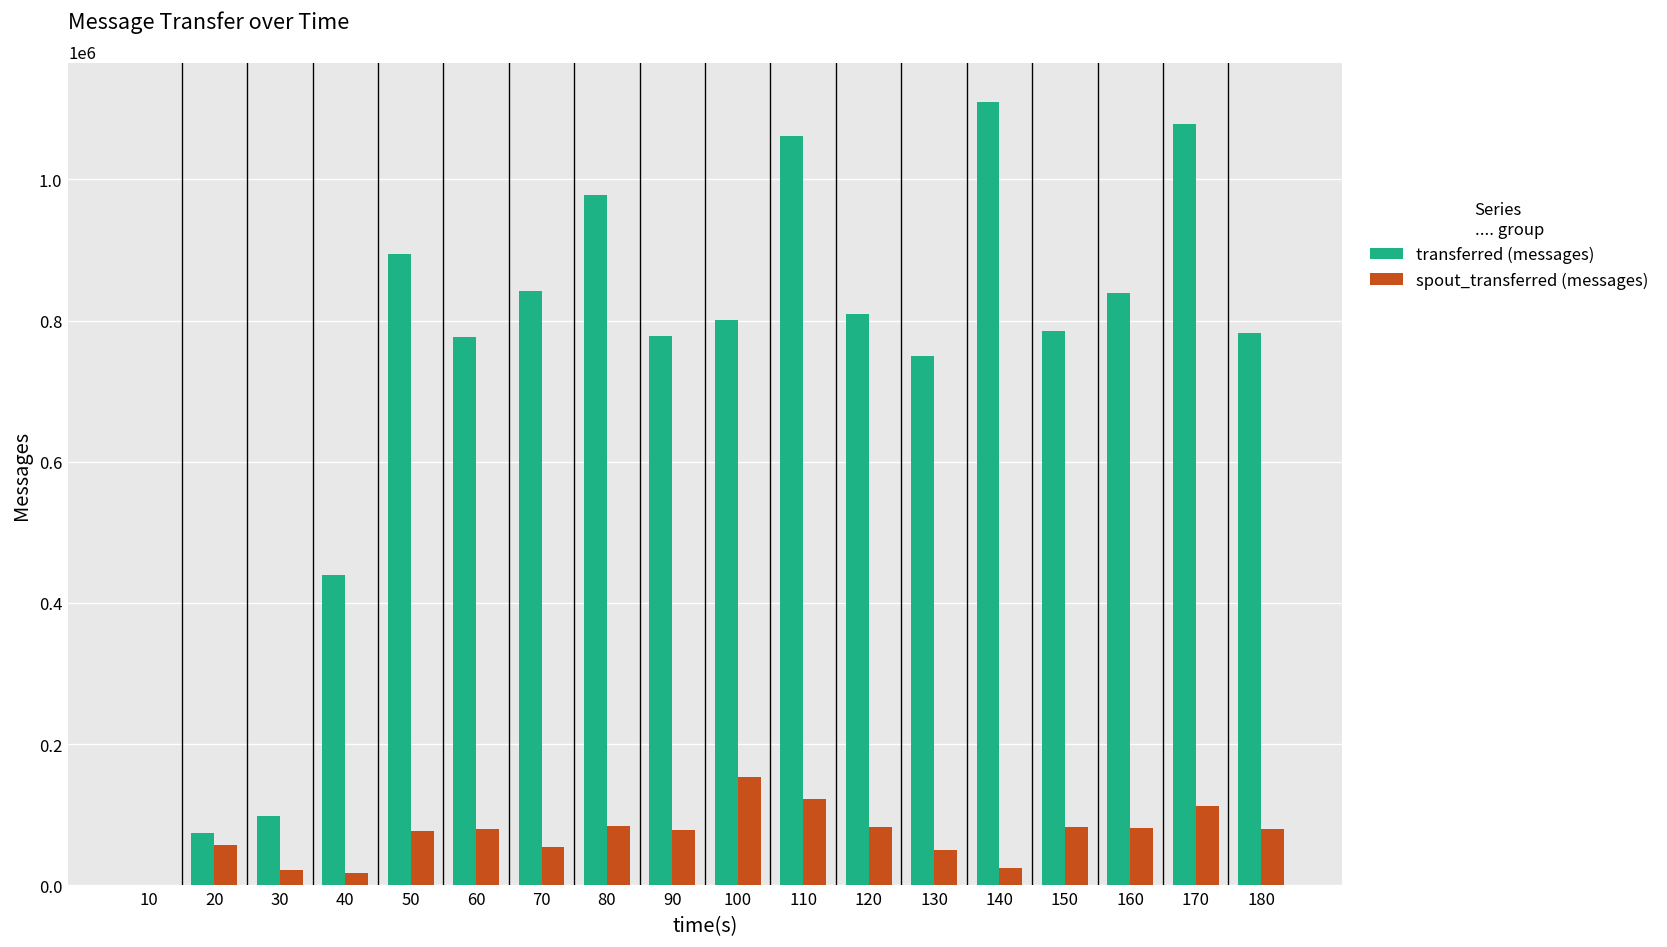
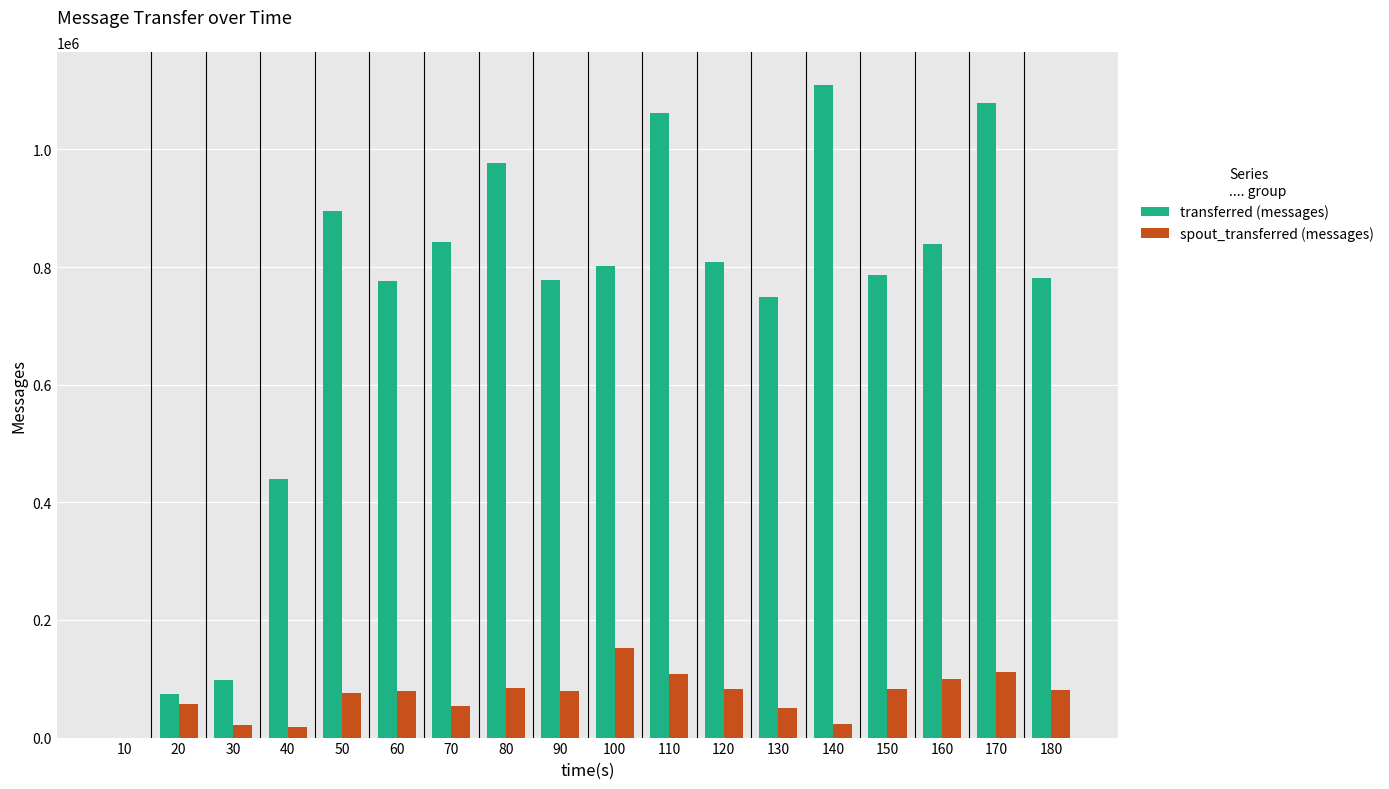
  {
    "transferred (messages)": {
      "10": 0,
      "20": 70000,
      "30": 100000,
      "40": 440000,
      "50": 890000,
      "60": 780000,
      "70": 840000,
      "80": 980000,
      "90": 780000,
      "100": 800000,
      "110": 1060000,
      "120": 810000,
      "130": 750000,
      "140": 1110000,
      "150": 790000,
      "160": 840000,
      "170": 1080000,
      "180": 780000
    },
    "spout_transferred (messages)": {
      "10": 0,
      "20": 60000,
      "30": 20000,
      "40": 20000,
      "50": 80000,
      "60": 80000,
      "70": 50000,
      "80": 80000,
      "90": 80000,
      "100": 150000,
-     "110": 120000,
+     "110": 110000,
      "120": 80000,
      "130": 50000,
      "140": 20000,
      "150": 80000,
-     "160": 80000,
+     "160": 100000,
      "170": 110000,
      "180": 80000
    }
  }
